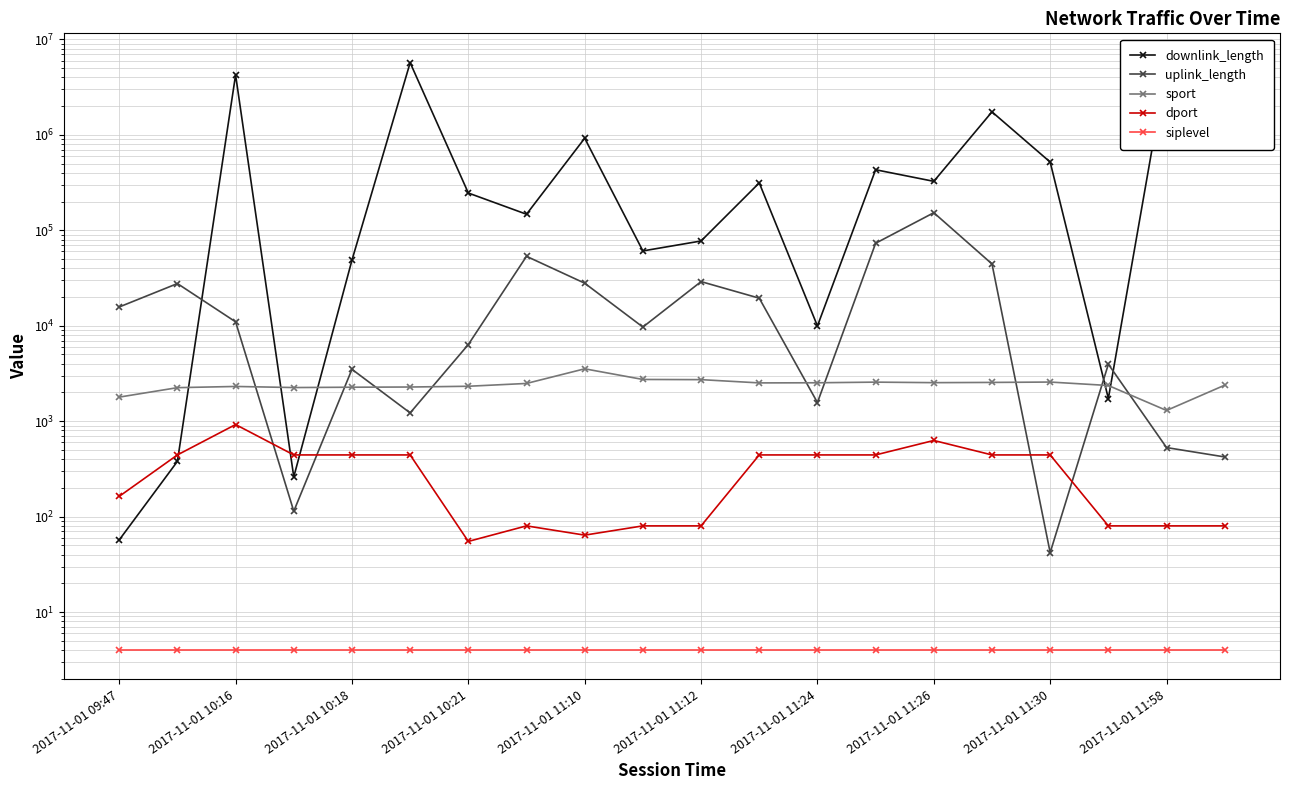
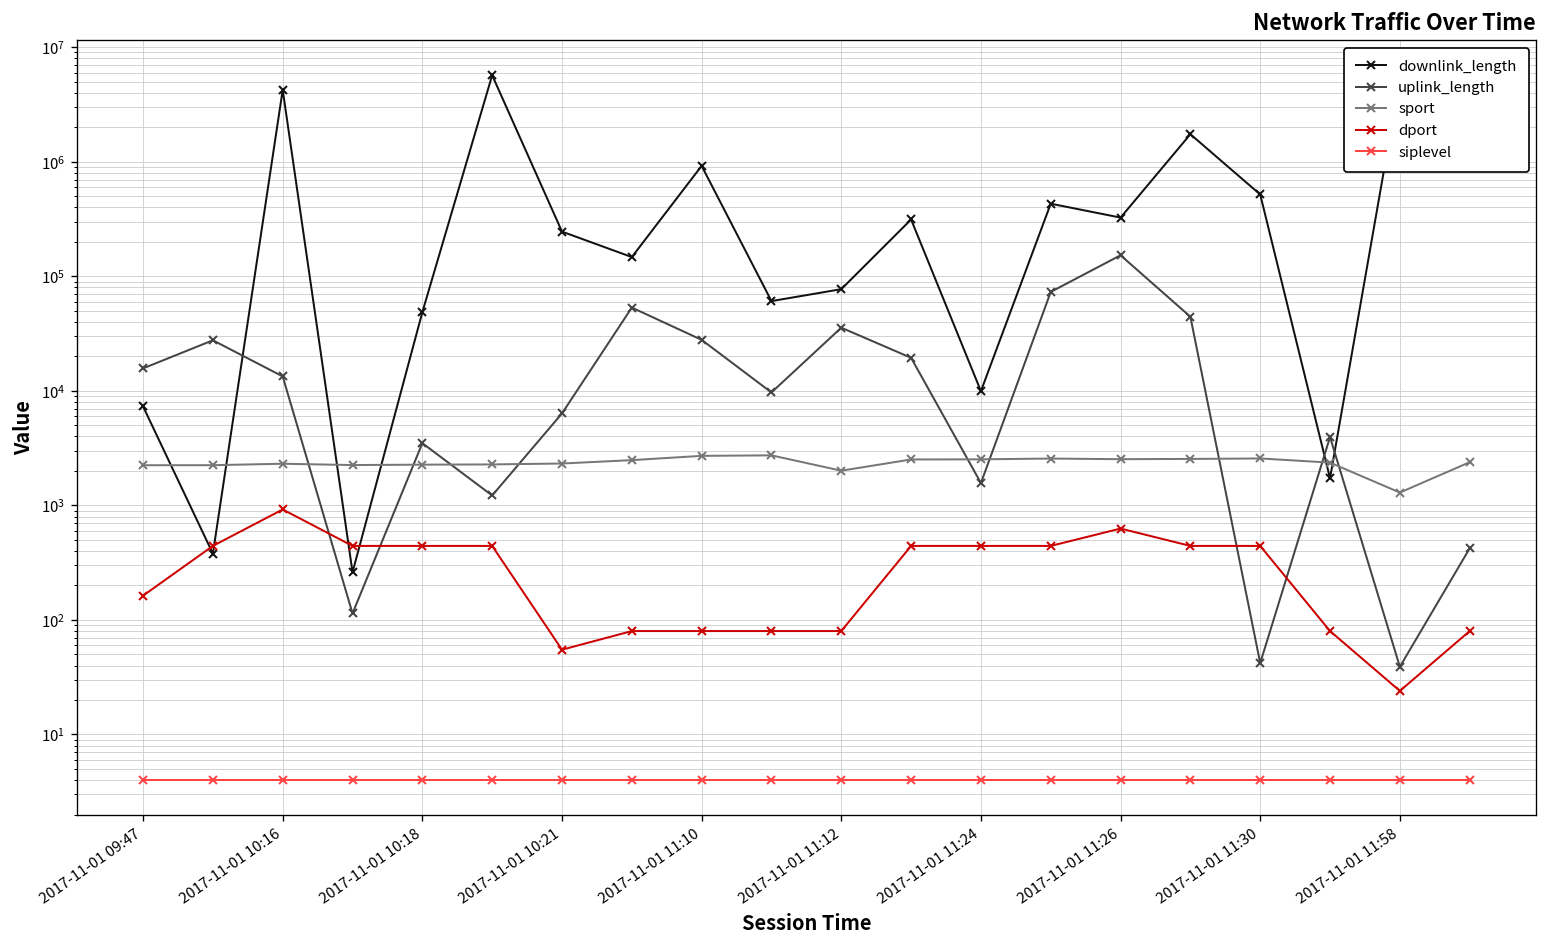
  {
    "downlink_length": {
-     "2017-11-01 09:47": 60,
+     "2017-11-01 09:47": 7000,
      "2017-11-01 10:16": 4000000,
      "2017-11-01 10:18": 50000,
      "2017-11-01 10:21": 250000,
      "2017-11-01 11:10": 900000,
      "2017-11-01 11:12": 80000,
      "2017-11-01 11:24": 10000,
      "2017-11-01 11:26": 330000,
      "2017-11-01 11:30": 500000
    },
    "uplink_length": {
      "2017-11-01 09:47": 16000,
-     "2017-11-01 10:16": 11000,
+     "2017-11-01 10:16": 13000,
      "2017-11-01 10:18": 3500,
      "2017-11-01 10:21": 6000,
      "2017-11-01 11:10": 28000,
-     "2017-11-01 11:12": 29000,
+     "2017-11-01 11:12": 36000,
      "2017-11-01 11:24": 1600,
      "2017-11-01 11:26": 150000,
      "2017-11-01 11:30": 40,
-     "2017-11-01 11:58": 500
+     "2017-11-01 11:58": 39
    },
    "sport": {
-     "2017-11-01 09:47": 1800,
+     "2017-11-01 09:47": 2200,
      "2017-11-01 10:16": 2300,
      "2017-11-01 10:18": 2300,
      "2017-11-01 10:21": 2300,
-     "2017-11-01 11:10": 3500,
-     "2017-11-01 11:12": 2700,
+     "2017-11-01 11:10": 2700,
+     "2017-11-01 11:12": 2000,
      "2017-11-01 11:24": 2500,
      "2017-11-01 11:26": 2500,
      "2017-11-01 11:30": 2600,
      "2017-11-01 11:58": 1300
    },
    "dport": {
      "2017-11-01 09:47": 160,
      "2017-11-01 10:16": 900,
      "2017-11-01 10:18": 400,
      "2017-11-01 10:21": 60,
-     "2017-11-01 11:10": 60,
+     "2017-11-01 11:10": 80,
      "2017-11-01 11:12": 80,
      "2017-11-01 11:24": 400,
      "2017-11-01 11:26": 600,
      "2017-11-01 11:30": 400,
-     "2017-11-01 11:58": 80
+     "2017-11-01 11:58": 24
    },
    "siplevel": {
      "2017-11-01 09:47": 4,
      "2017-11-01 10:16": 4,
      "2017-11-01 10:18": 4,
      "2017-11-01 10:21": 4,
      "2017-11-01 11:10": 4,
      "2017-11-01 11:12": 4,
      "2017-11-01 11:24": 4,
      "2017-11-01 11:26": 4,
      "2017-11-01 11:30": 4,
      "2017-11-01 11:58": 4
    }
  }
